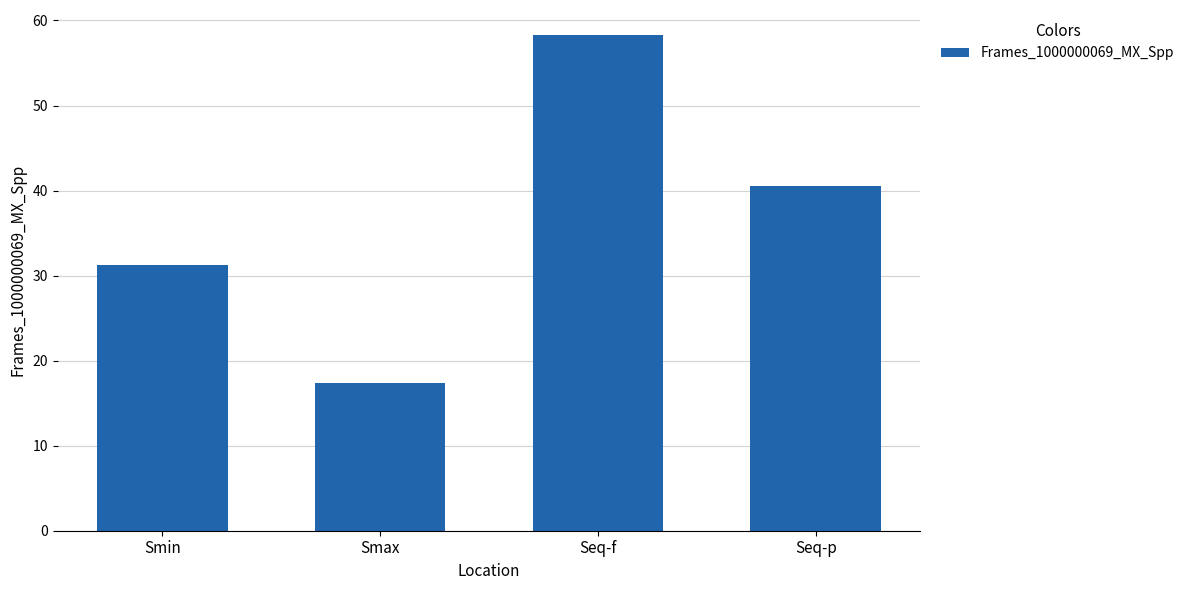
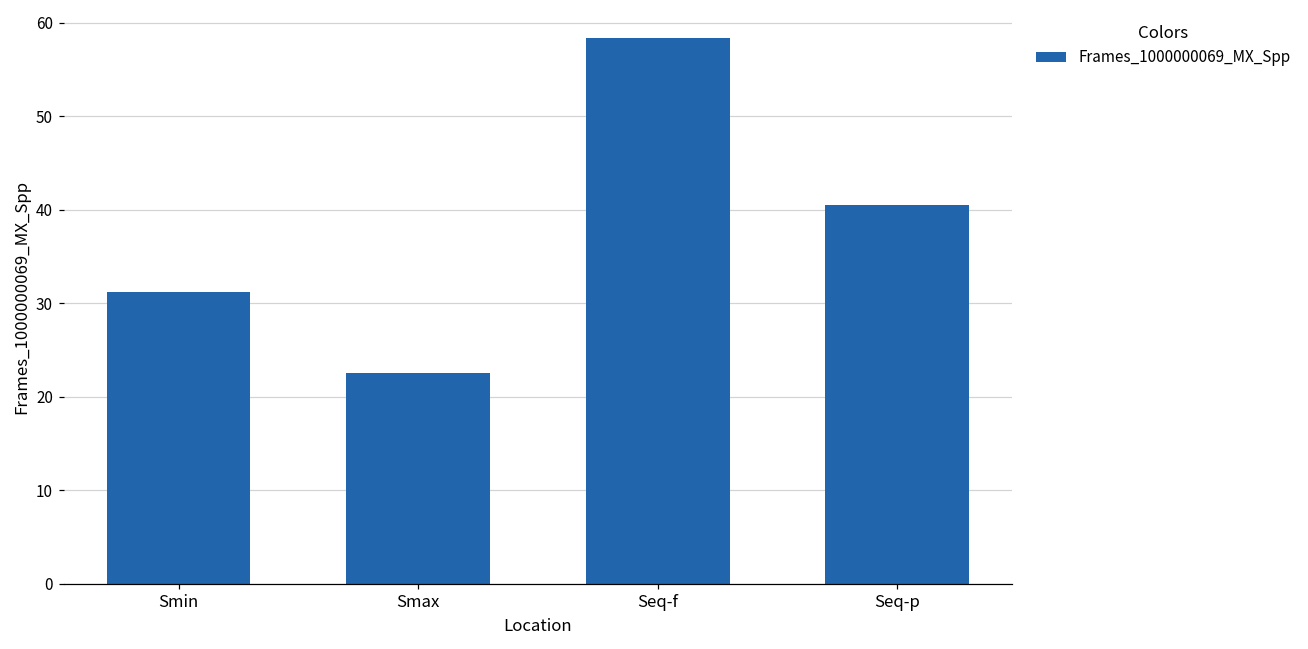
  {
    "Smin": 31,
-   "Smax": 17,
+   "Smax": 23,
    "Seq-f": 58,
    "Seq-p": 40
  }
